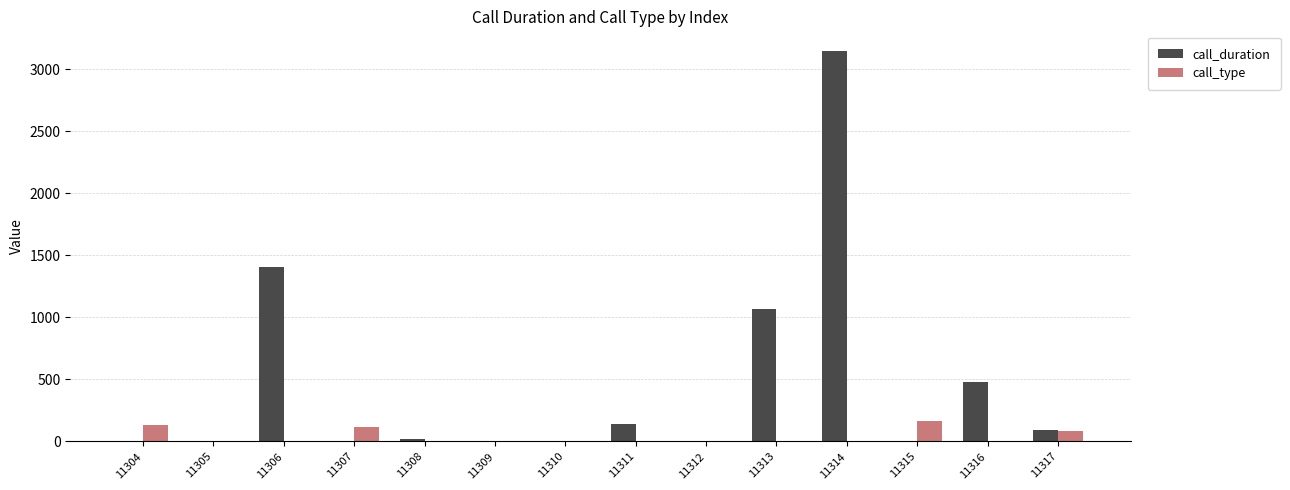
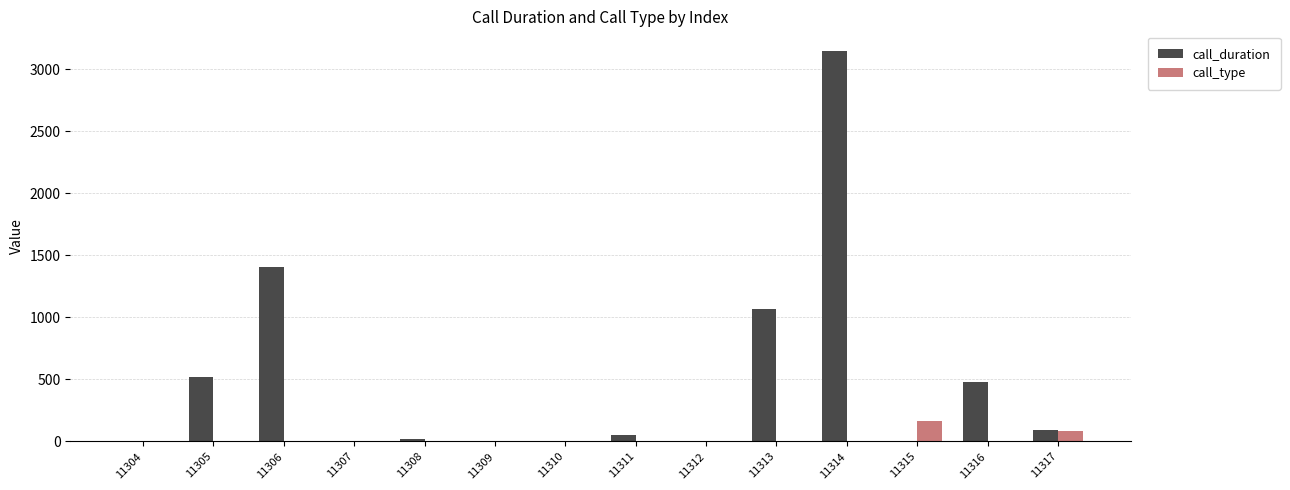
  {
    "call_duration": {
      "11304": 0,
-     "11305": 0,
+     "11305": 520,
      "11306": 1410,
      "11307": 0,
      "11308": 20,
      "11309": 0,
-     "11311": 140,
+     "11311": 60,
      "11312": 0,
      "11313": 1070,
      "11314": 3150,
      "11315": 0,
      "11316": 480,
      "11317": 90
    },
    "call_type": {
-     "11304": 130,
-     "11307": 110,
+     "11304": 0,
+     "11307": 0,
      "11315": 170,
      "11317": 90
    }
  }
